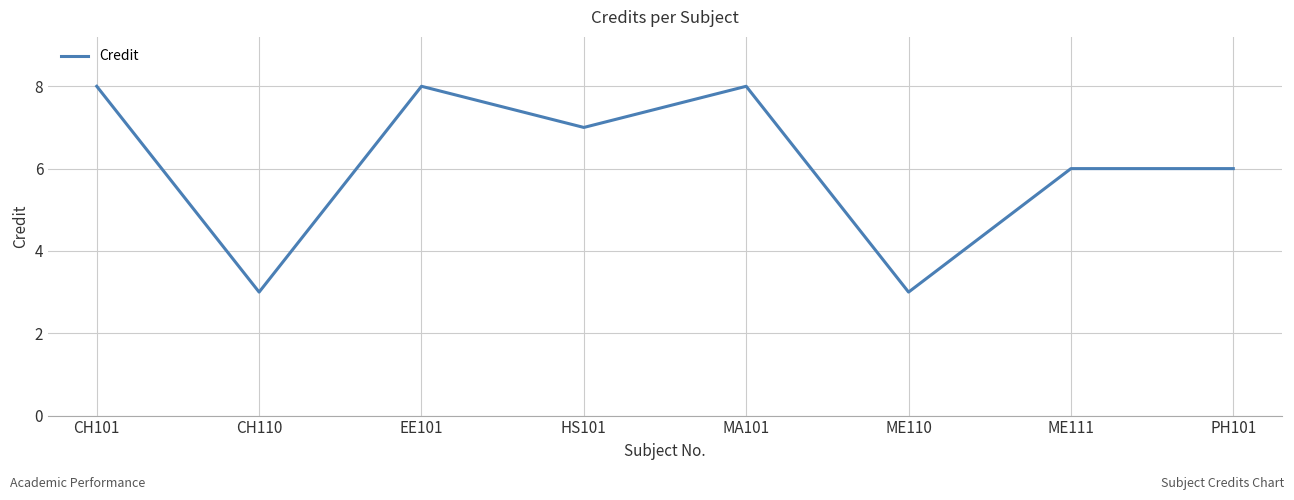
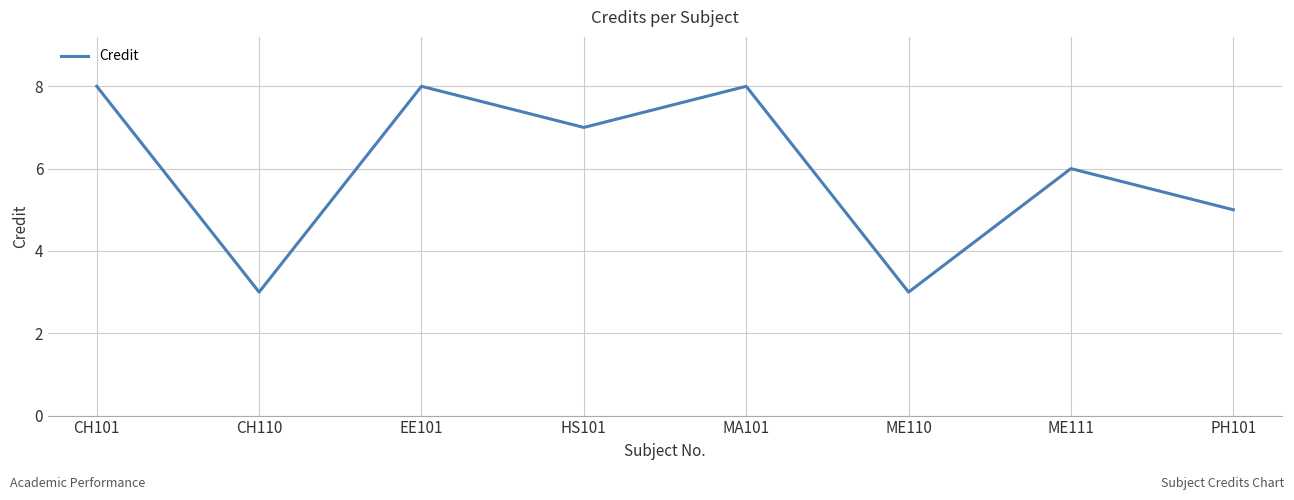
  {
    "CH101": 8,
    "CH110": 3,
    "EE101": 8,
    "HS101": 7,
    "MA101": 8,
    "ME110": 3,
    "ME111": 6,
-   "PH101": 6
+   "PH101": 5
  }
